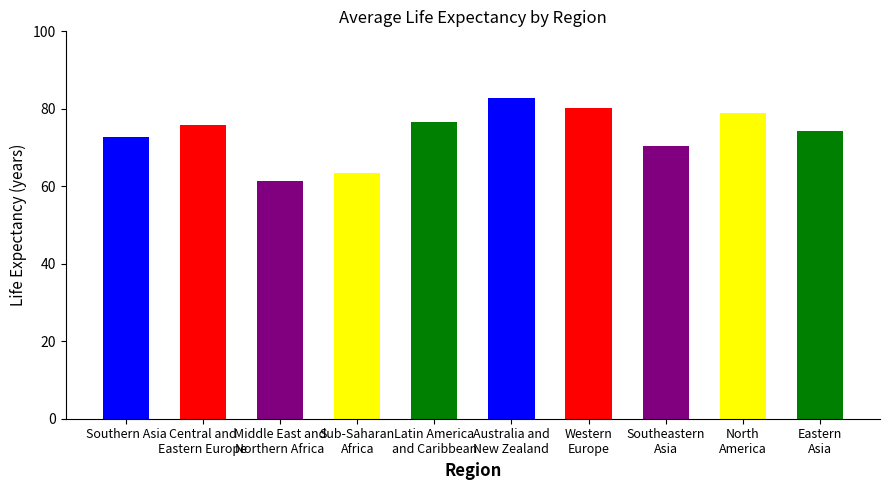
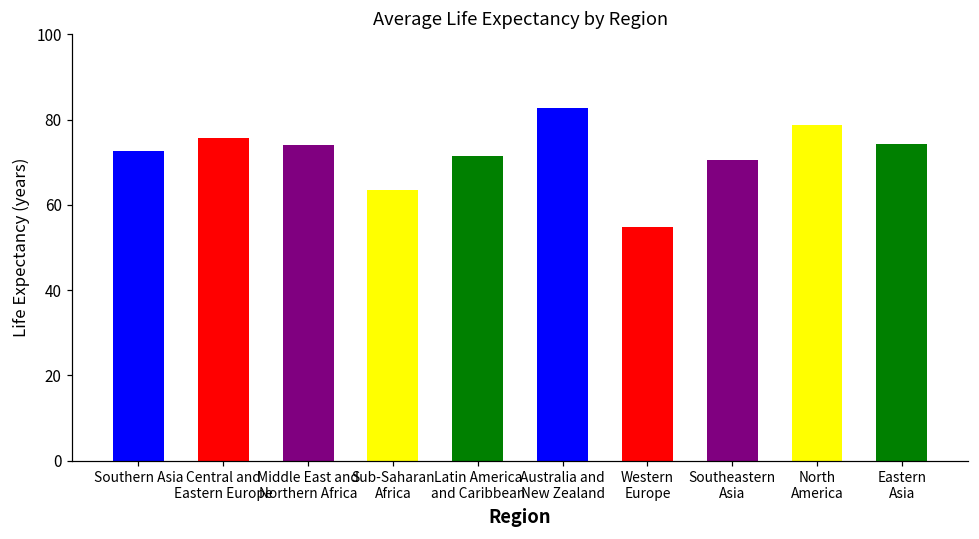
  {
    "Southern Asia": 73,
-   "Middle East and Northern Africa": 61,
+   "Middle East and Northern Africa": 74,
    "Sub-Saharan Africa": 64,
-   "Latin America and Caribbean": 77,
+   "Latin America and Caribbean": 72,
    "Australia and New Zealand": 83,
-   "Western Europe": 80,
+   "Western Europe": 55,
    "Southeastern Asia": 71,
    "North America": 79,
    "Eastern Asia": 74
  }
